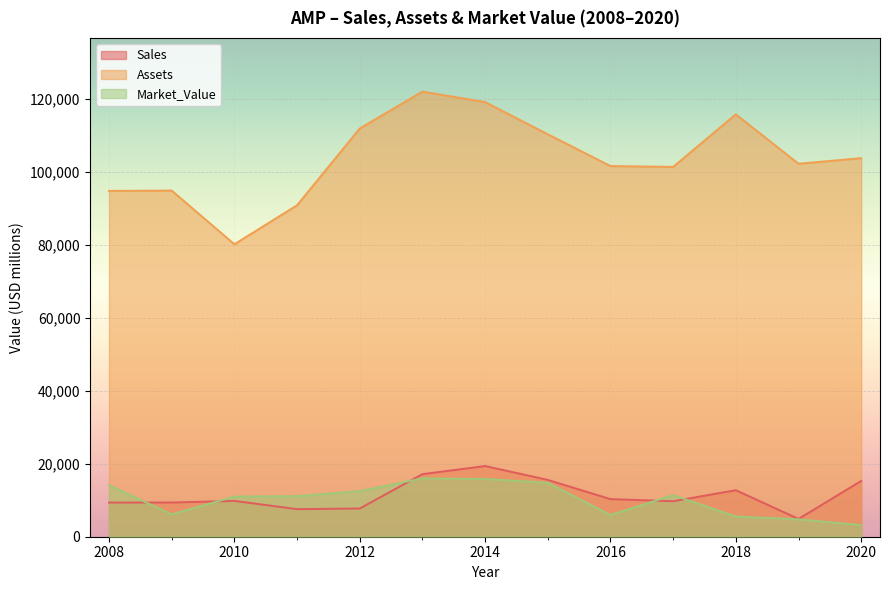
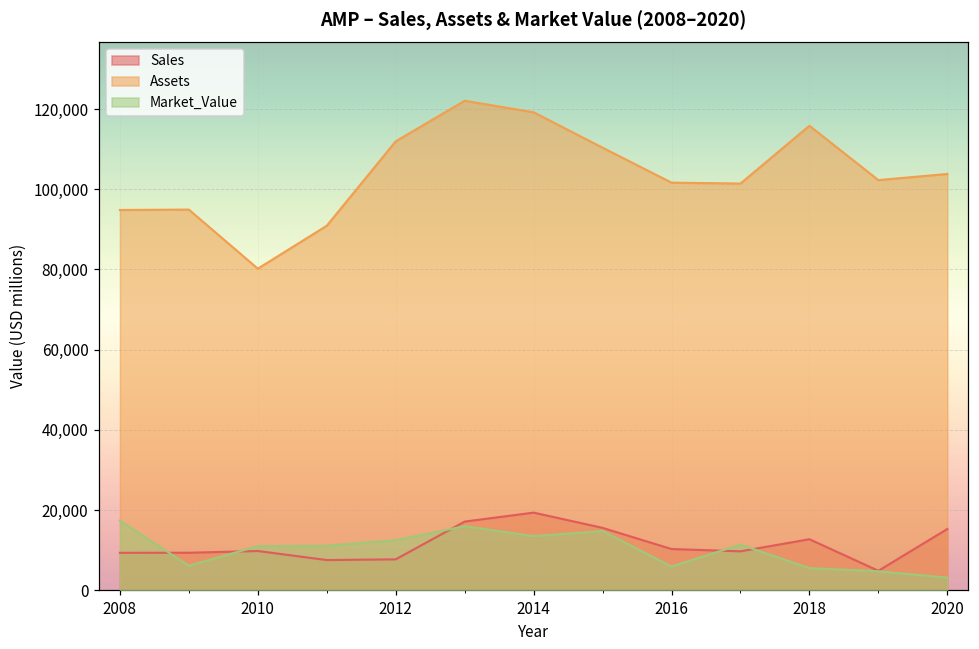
  {
    "Market_Value": {
-     "2008": "14,000",
+     "2008": "17,000",
      "2010": "11,000",
      "2012": "13,000",
-     "2014": "16,000",
+     "2014": "14,000",
      "2016": "6,000",
      "2018": "6,000",
      "2020": "3,000"
    }
  }
